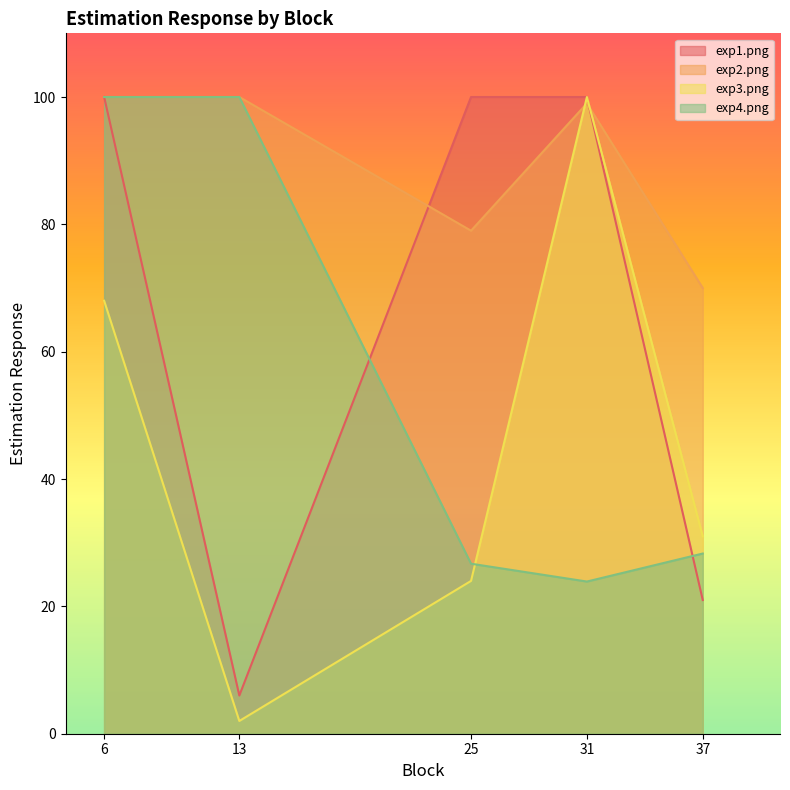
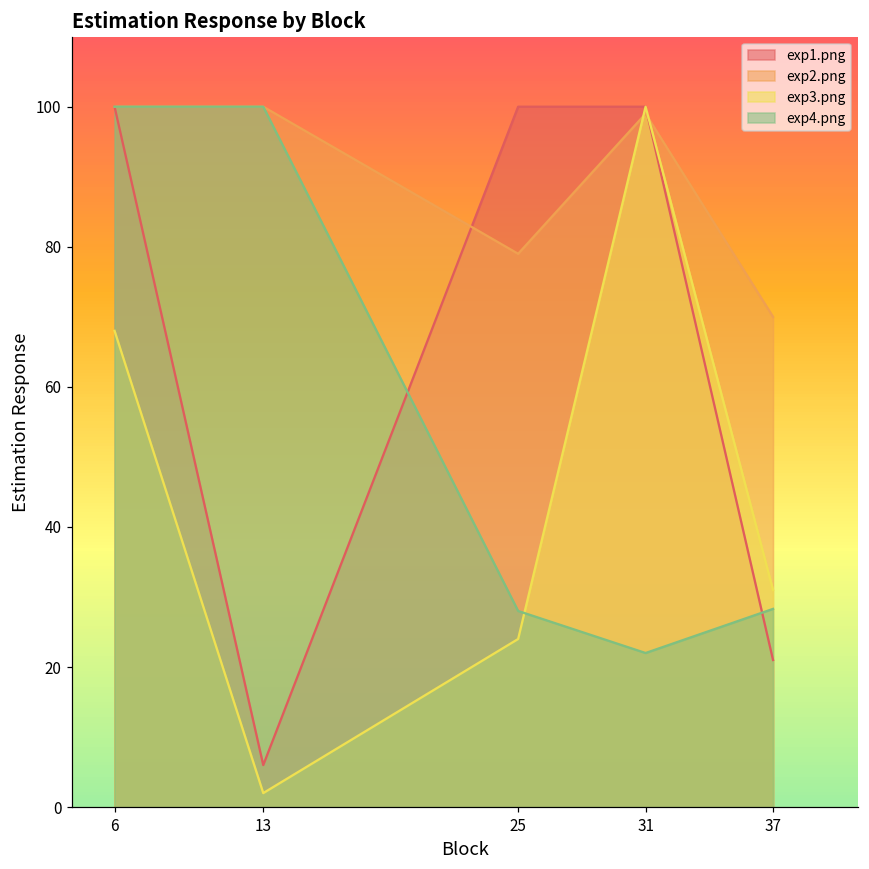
  {
    "exp4.png": {
-     "25": 27,
-     "31": 24,
+     "25": 28,
+     "31": 22,
      "37": 28
    }
  }
